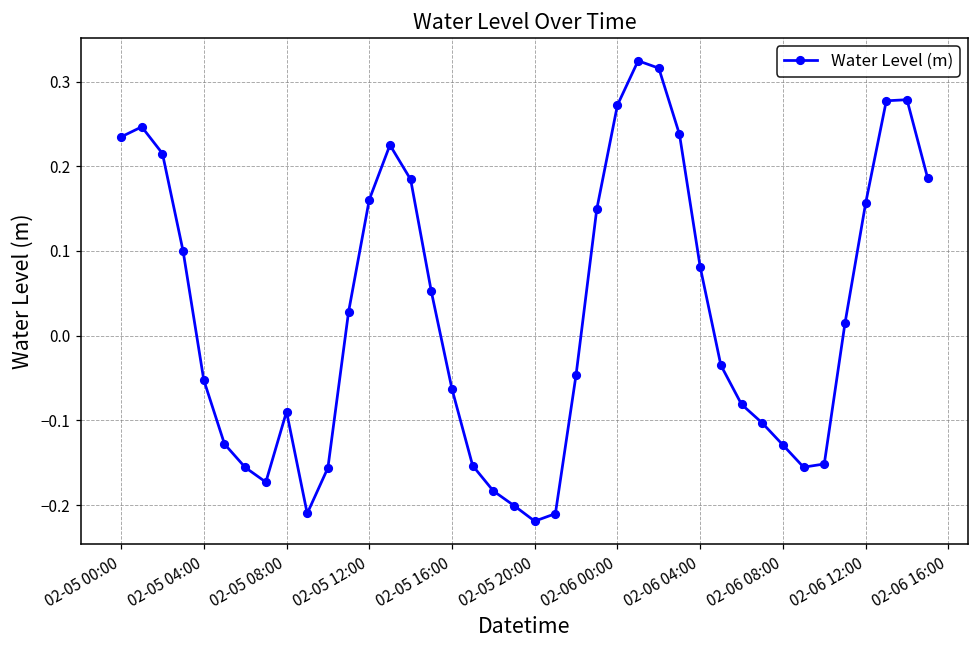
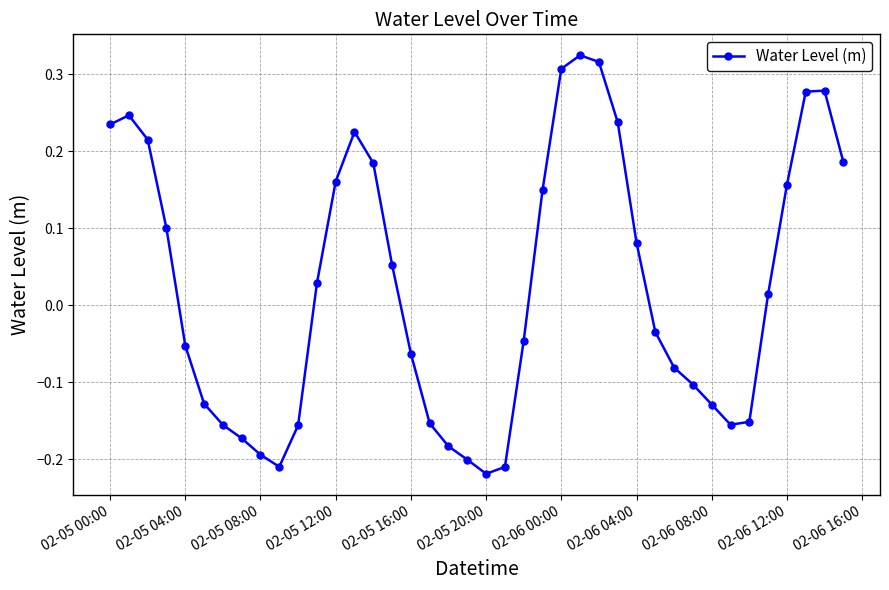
  {
    "02-05 00:00": 0.23,
    "02-05 04:00": -0.05,
-   "02-05 08:00": -0.09,
+   "02-05 08:00": -0.19,
    "02-05 12:00": 0.16,
    "02-05 16:00": -0.06,
    "02-05 20:00": -0.22,
-   "02-06 00:00": 0.27,
+   "02-06 00:00": 0.31,
    "02-06 04:00": 0.08,
    "02-06 08:00": -0.13,
    "02-06 12:00": 0.16
  }
